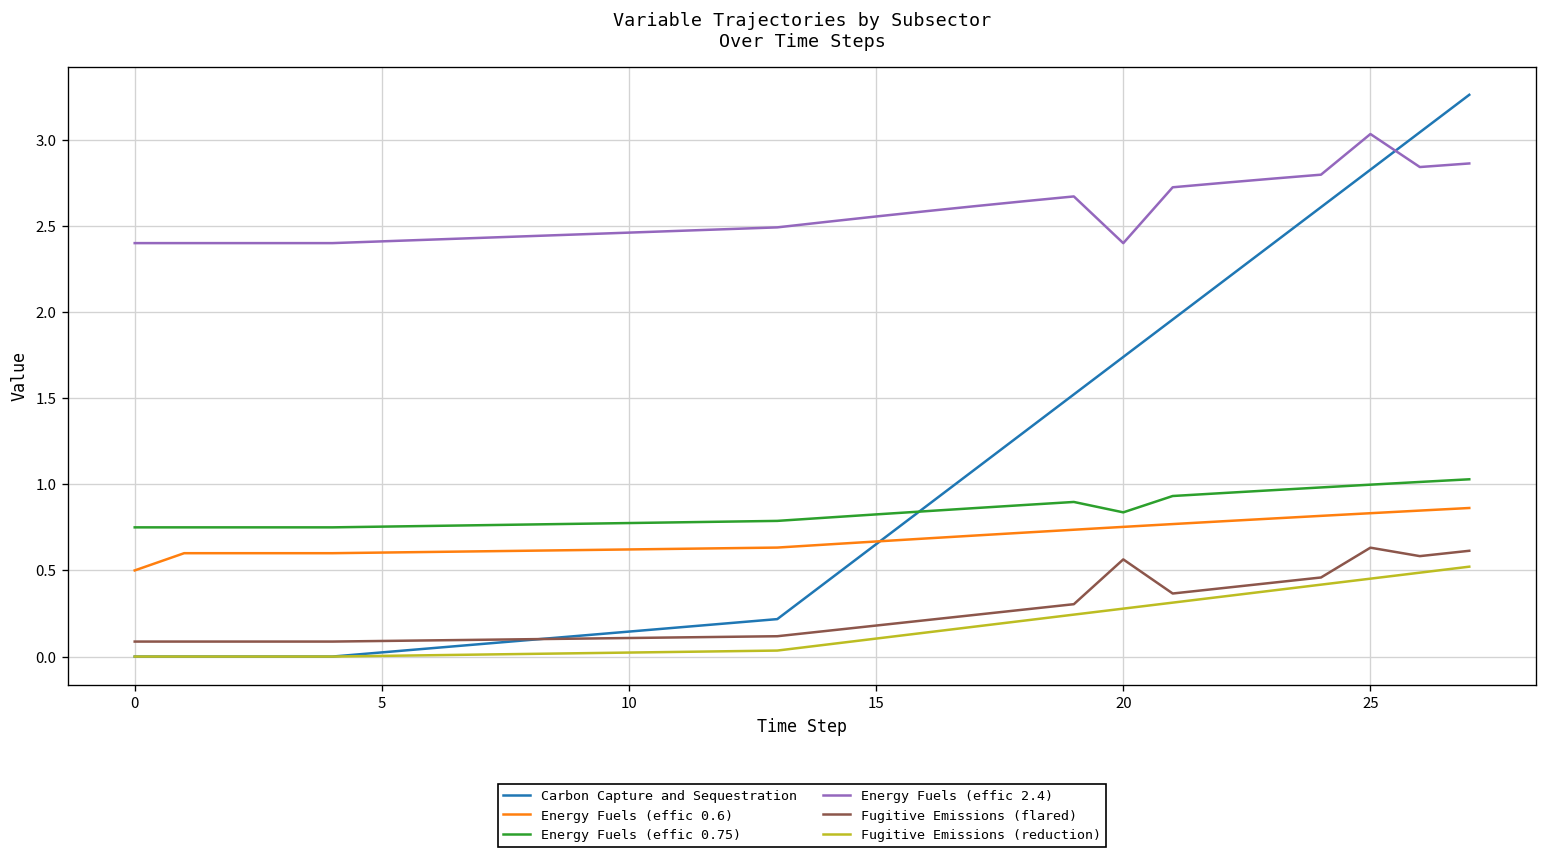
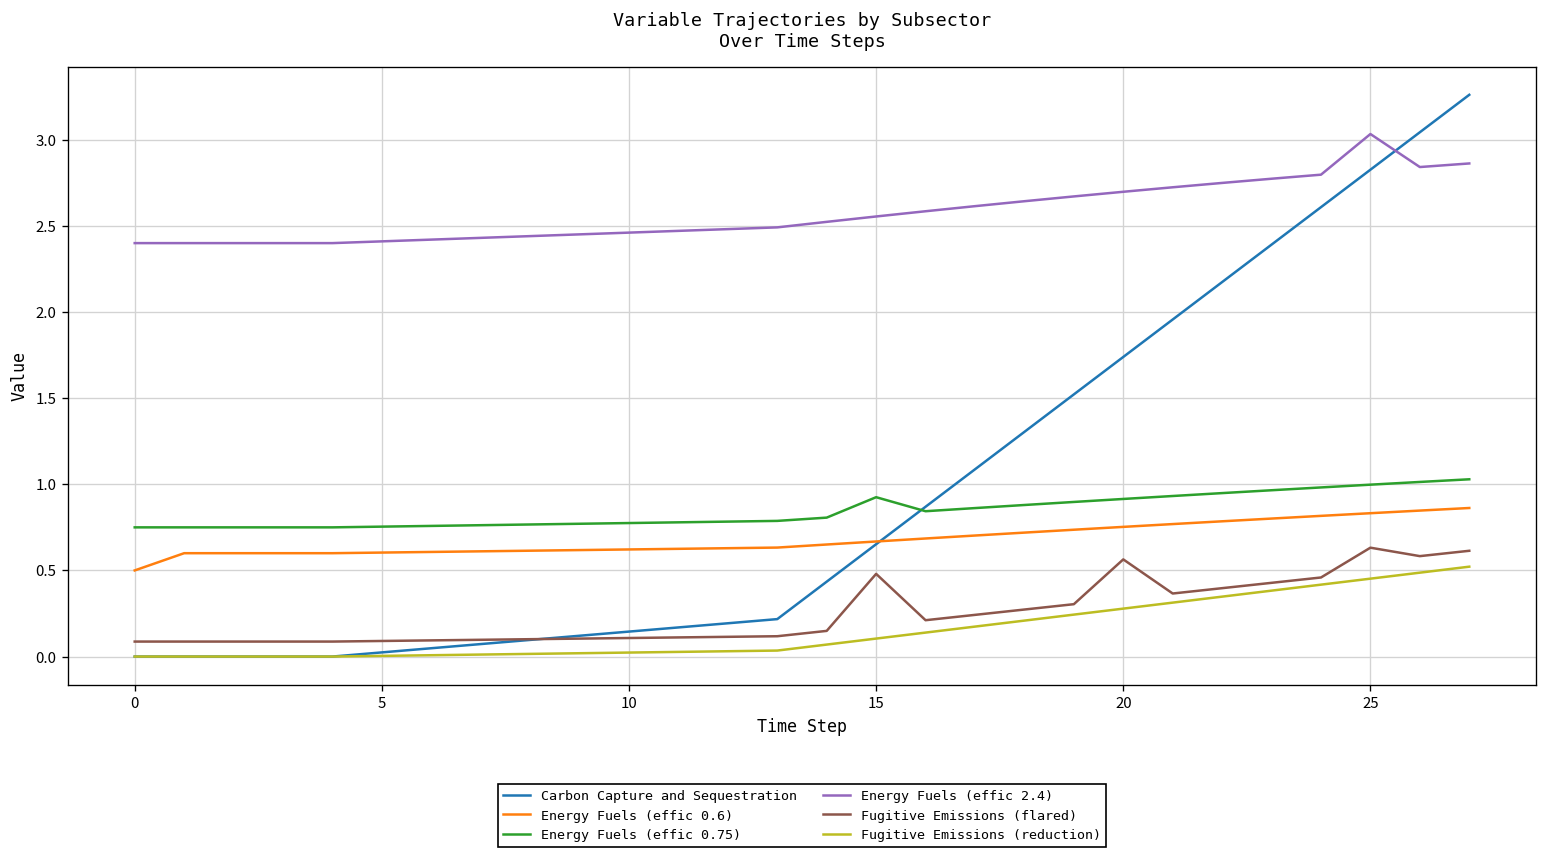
  {
    "Carbon Capture and Sequestration": {
      "20": 1.74,
      "25": 2.83
    },
    "Energy Fuels (effic 0.6)": {
      "0": 0.50,
      "20": 0.75,
      "25": 0.83
    },
    "Energy Fuels (effic 0.75)": {
      "0": 0.75,
-     "15": 0.83,
-     "20": 0.84,
+     "15": 0.93,
+     "20": 0.91,
      "25": 1.00
    },
    "Energy Fuels (effic 2.4)": {
      "0": 2.40,
      "15": 2.55,
-     "20": 2.40,
+     "20": 2.70,
      "25": 3.03
    },
    "Fugitive Emissions (flared)": {
      "0": 0.09,
-     "15": 0.18,
+     "15": 0.48,
      "20": 0.56,
      "25": 0.63
    },
    "Fugitive Emissions (reduction)": {
      "15": 0.10,
      "20": 0.28,
      "25": 0.45
    }
  }
